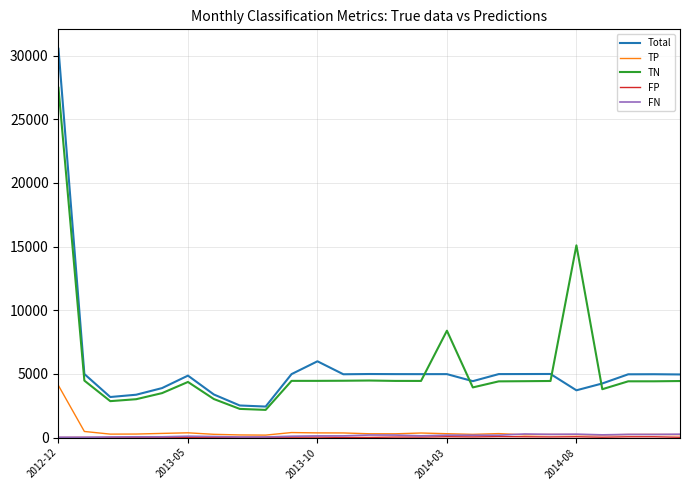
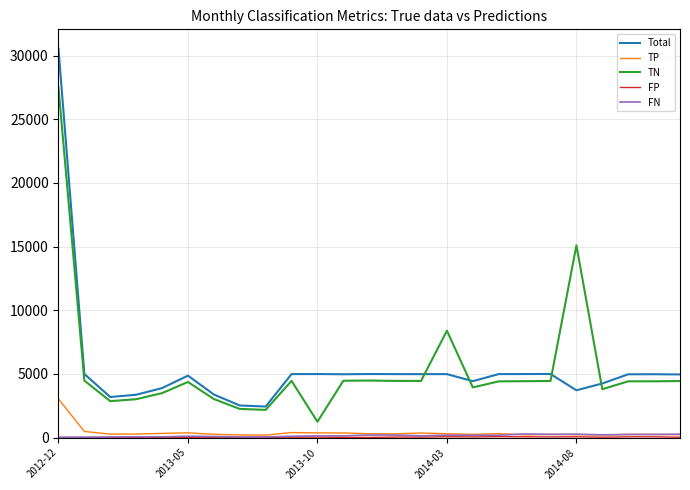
  {
    "Total": {
      "2012-12": 30500,
      "2013-05": 4900,
-     "2013-10": 6000,
+     "2013-10": 5000,
      "2014-03": 5000,
      "2014-08": 3700
    },
    "TP": {
-     "2012-12": 4100,
+     "2012-12": 3000,
      "2013-05": 400,
      "2013-10": 400
    },
    "TN": {
      "2012-12": 27500,
      "2013-05": 4400,
-     "2013-10": 4500,
+     "2013-10": 1200,
      "2014-03": 8400,
      "2014-08": 15100
    }
  }
